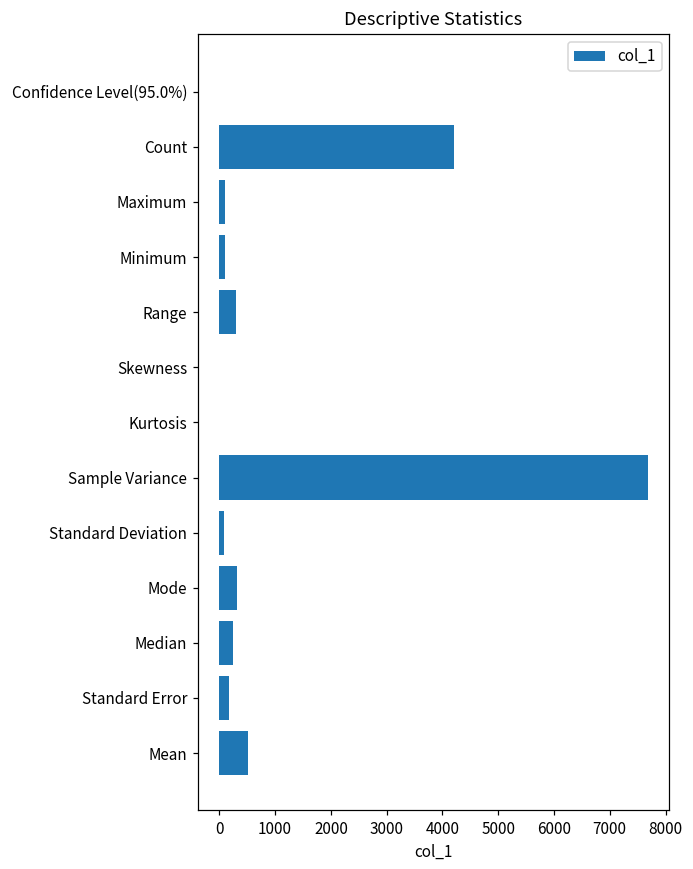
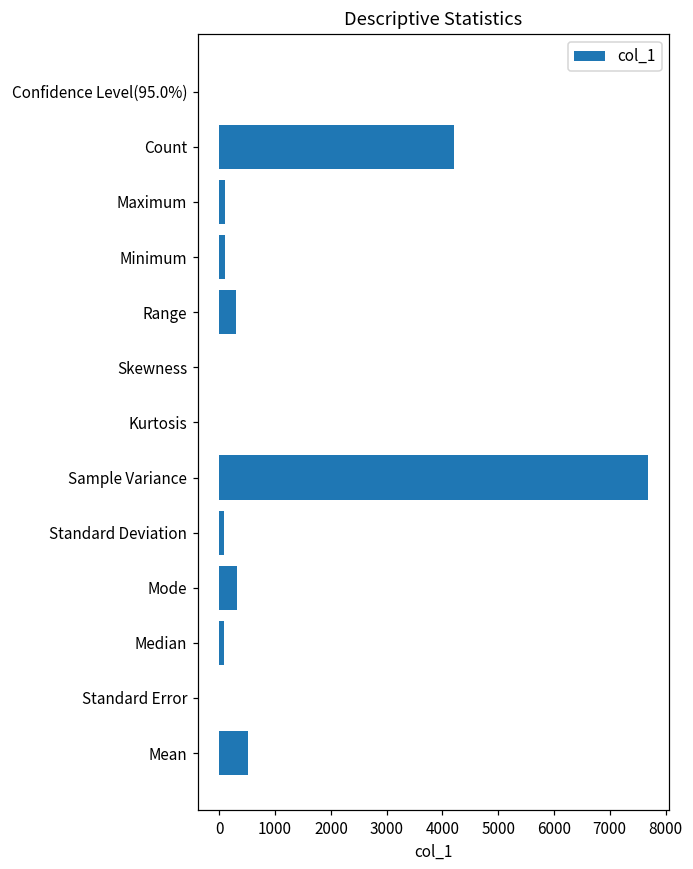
  {
    "Count": 4200,
    "Maximum": 100,
    "Minimum": 100,
    "Range": 300,
    "Sample Variance": 7700,
    "Standard Deviation": 100,
    "Mode": 300,
-   "Median": 300,
-   "Standard Error": 200,
+   "Median": 100,
+   "Standard Error": 0,
    "Mean": 500
  }
